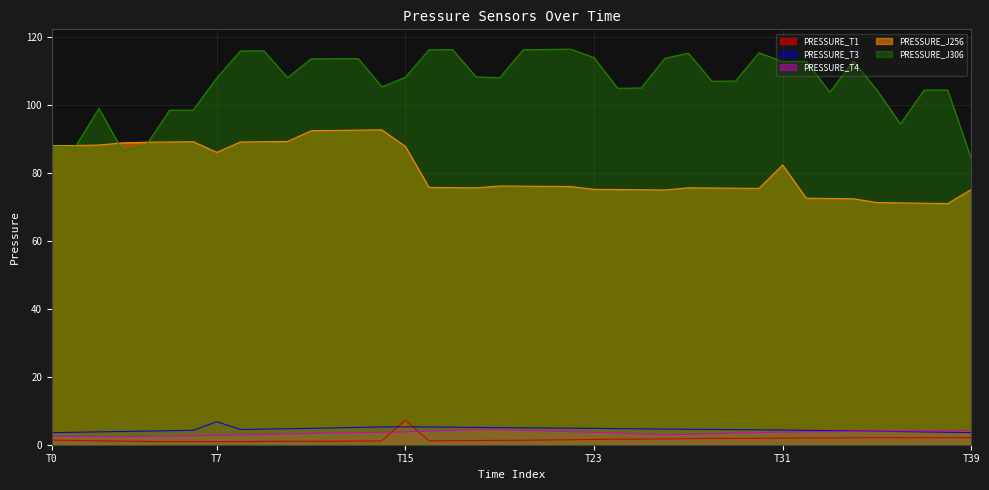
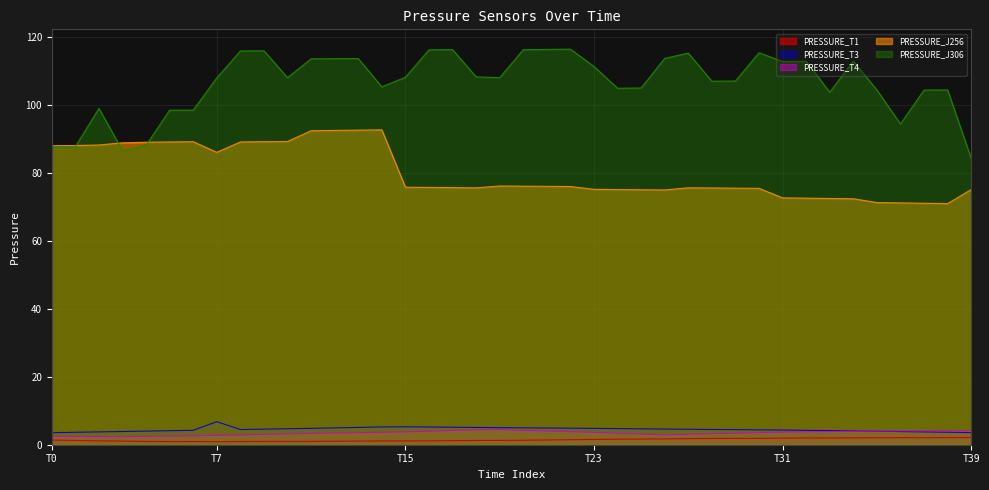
  {
    "PRESSURE_T1": {
      "T0": 1,
      "T7": 1,
-     "T15": 7,
+     "T15": 1,
      "T23": 2,
      "T31": 2,
      "T39": 2
    },
    "PRESSURE_T3": {
      "T0": 4,
      "T7": 7,
      "T15": 5,
      "T23": 5
    },
    "PRESSURE_T4": {
      "T0": 2,
      "T7": 3,
      "T15": 4,
      "T23": 4
    },
    "PRESSURE_J256": {
      "T7": 86,
-     "T15": 88,
+     "T15": 76,
      "T23": 75,
-     "T31": 82,
+     "T31": 73,
      "T39": 75
    },
    "PRESSURE_J306": {
      "T7": 108,
      "T15": 108,
-     "T23": 114,
+     "T23": 111,
      "T39": 84
    }
  }
